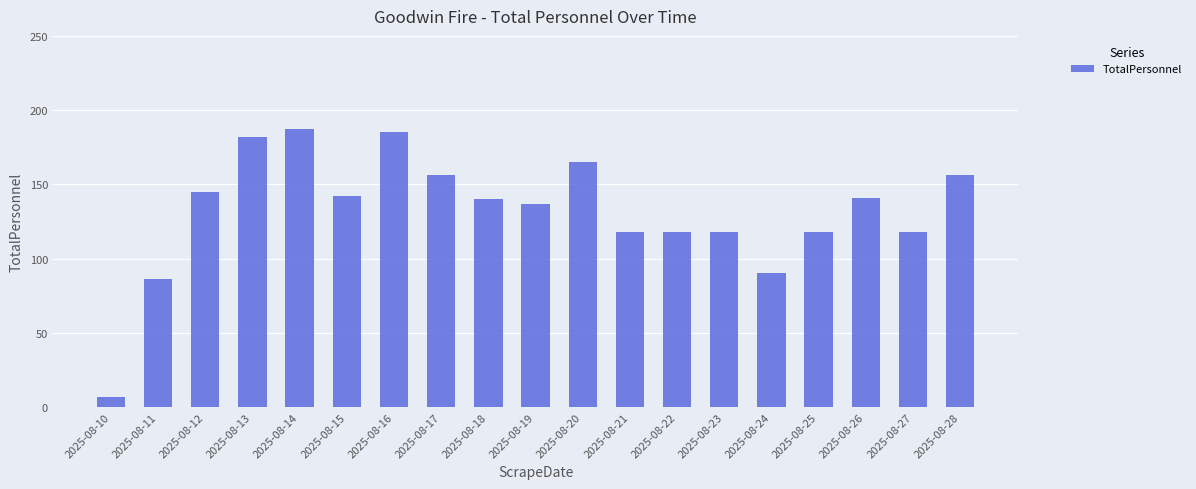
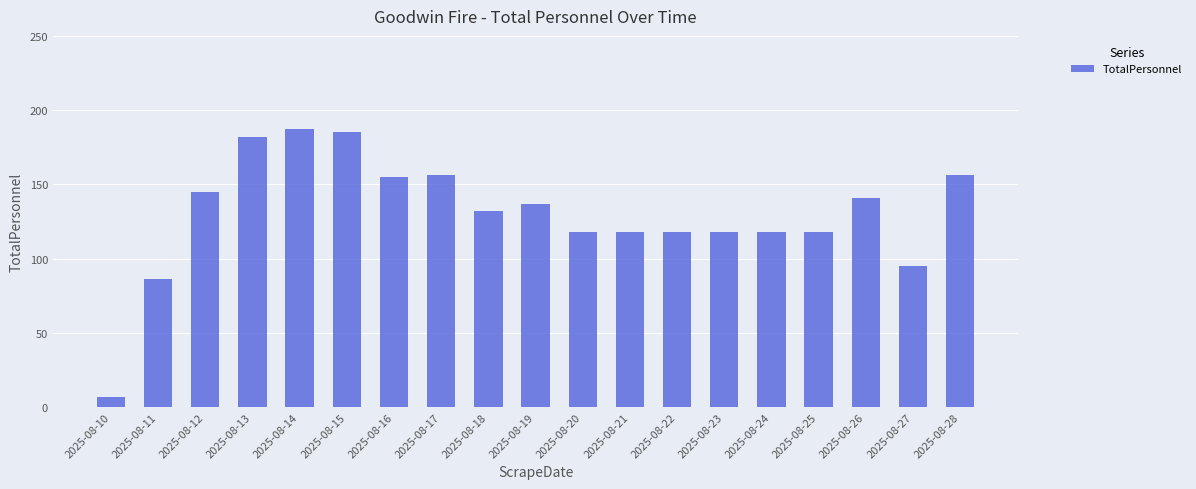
  {
    "2025-08-10": 7,
    "2025-08-11": 86,
    "2025-08-12": 145,
    "2025-08-13": 182,
    "2025-08-14": 187,
-   "2025-08-15": 142,
-   "2025-08-16": 185,
+   "2025-08-15": 185,
+   "2025-08-16": 155,
    "2025-08-17": 156,
-   "2025-08-18": 140,
+   "2025-08-18": 132,
    "2025-08-19": 137,
-   "2025-08-20": 165,
+   "2025-08-20": 118,
    "2025-08-21": 118,
    "2025-08-22": 118,
    "2025-08-23": 118,
-   "2025-08-24": 90,
+   "2025-08-24": 118,
    "2025-08-25": 118,
    "2025-08-26": 141,
-   "2025-08-27": 118,
+   "2025-08-27": 95,
    "2025-08-28": 156
  }
